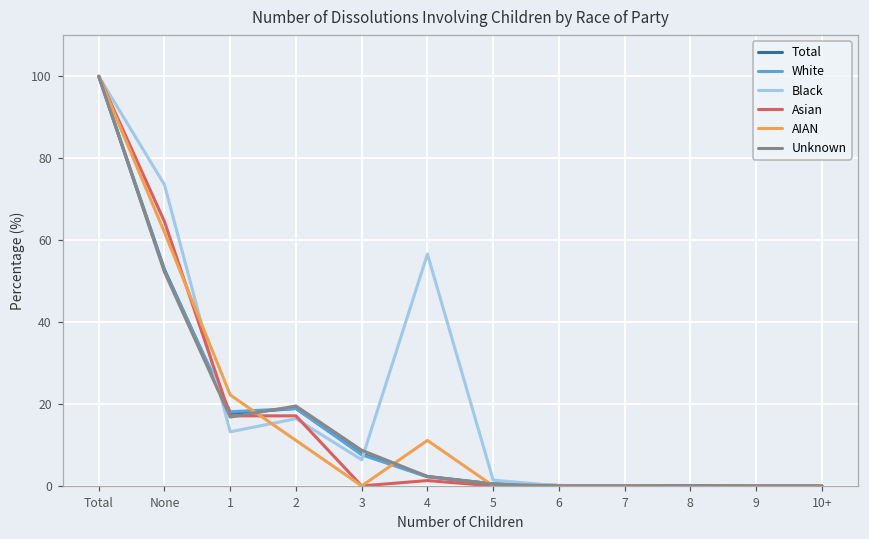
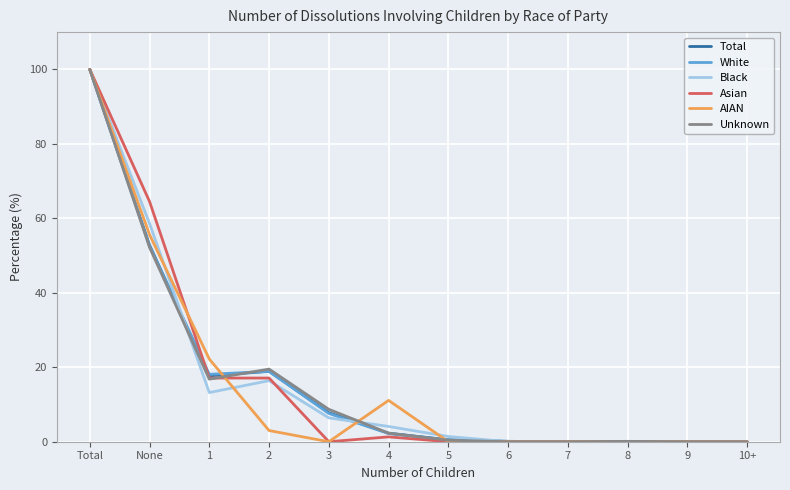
  {
    "Black": {
-     "None": 74,
+     "None": 59,
      "1": 13,
      "2": 16,
      "3": 6,
-     "4": 57,
+     "4": 4,
      "5": 1
    },
    "Asian": {
      "None": 65,
      "2": 17,
      "4": 1
    },
    "AIAN": {
-     "None": 62,
+     "None": 56,
      "1": 22,
-     "2": 11,
+     "2": 3,
      "4": 11
    },
    "Unknown": {
      "3": 9
    }
  }
